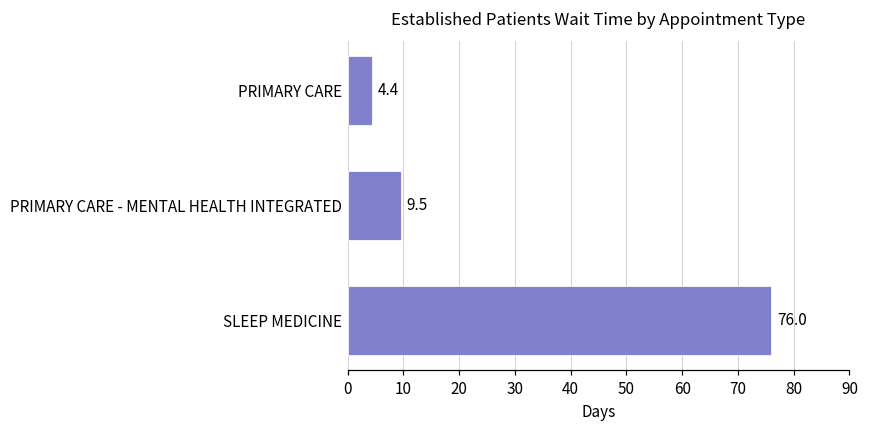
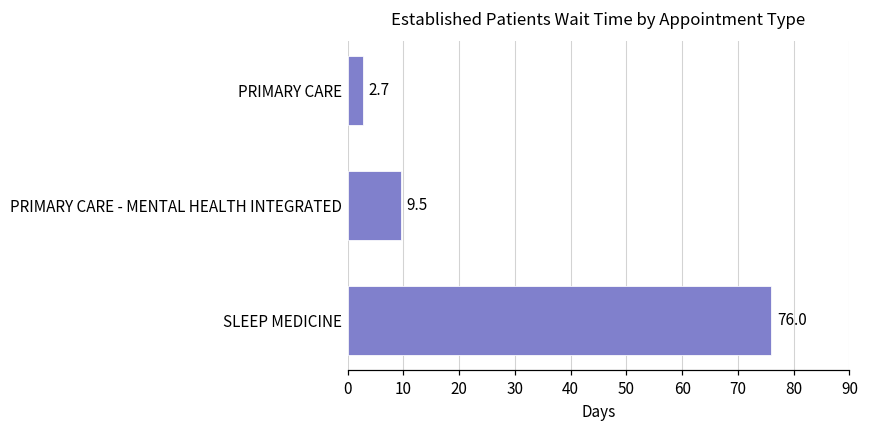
  {
-   "PRIMARY CARE": 4.4,
+   "PRIMARY CARE": 2.7,
    "PRIMARY CARE - MENTAL HEALTH INTEGRATED": 9.5,
    "SLEEP MEDICINE": 76.0
  }
